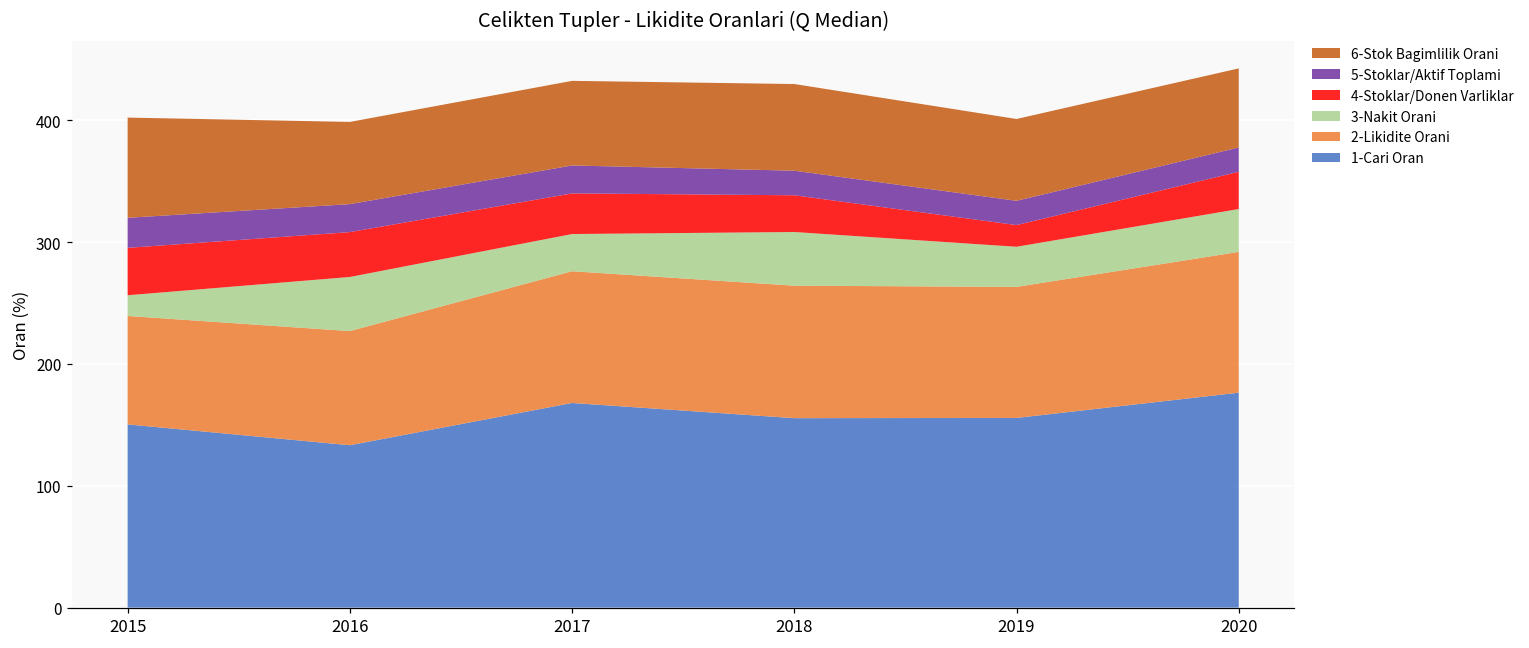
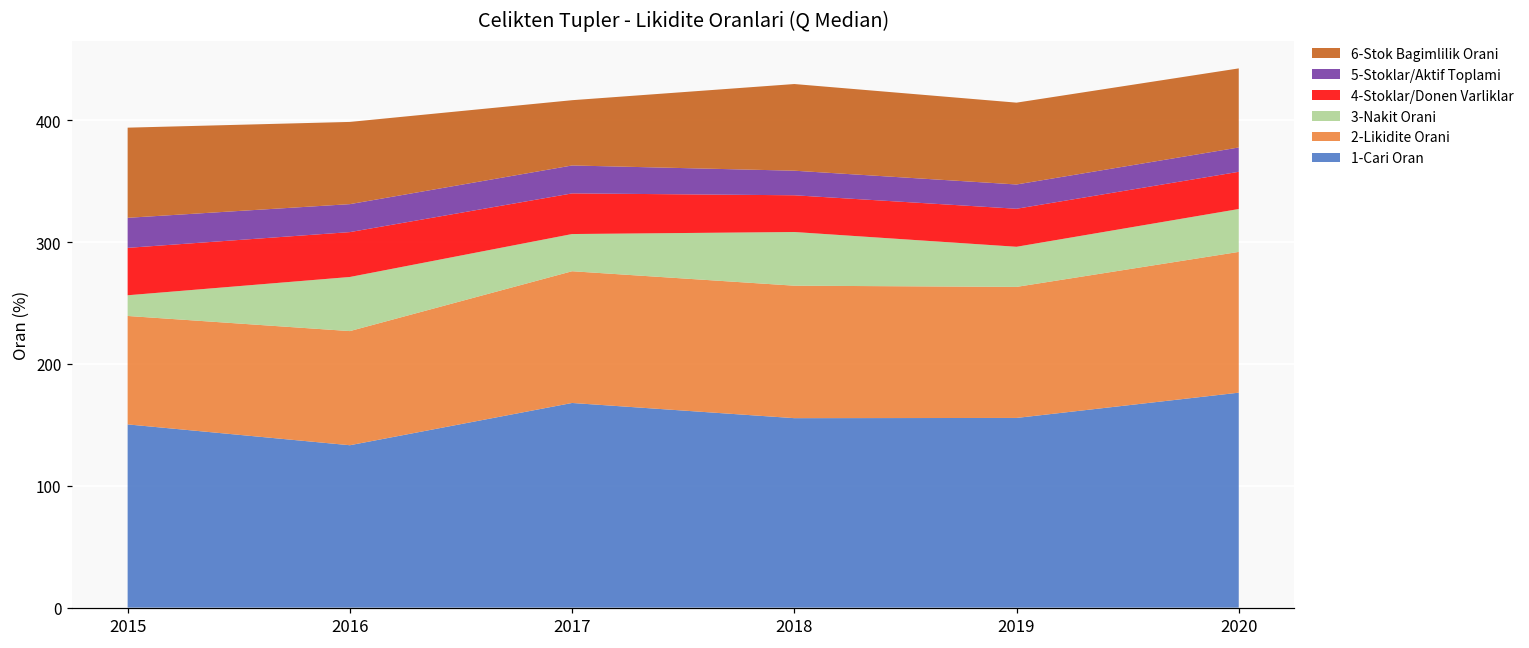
  {
    "1-Cari Oran": {
      "2015": 150,
      "2016": 133,
      "2017": 168,
      "2018": 156,
      "2019": 156,
      "2020": 176
    },
    "2-Likidite Orani": {
      "2015": 89,
      "2016": 94,
      "2017": 108,
      "2018": 109,
      "2019": 108,
      "2020": 116
    },
    "3-Nakit Orani": {
      "2015": 17,
      "2016": 44,
      "2017": 31,
      "2018": 44,
      "2019": 33,
      "2020": 35
    },
    "4-Stoklar/Donen Varliklar": {
      "2015": 39,
      "2016": 37,
      "2017": 33,
      "2018": 30,
-     "2019": 18,
+     "2019": 31,
      "2020": 31
    },
    "5-Stoklar/Aktif Toplami": {
      "2015": 25,
      "2016": 23,
      "2017": 23,
      "2018": 20,
      "2019": 20,
      "2020": 20
    },
    "6-Stok Bagimlilik Orani": {
-     "2015": 82,
+     "2015": 74,
      "2016": 67,
-     "2017": 69,
+     "2017": 54,
      "2018": 71,
      "2019": 67,
      "2020": 65
    }
  }
